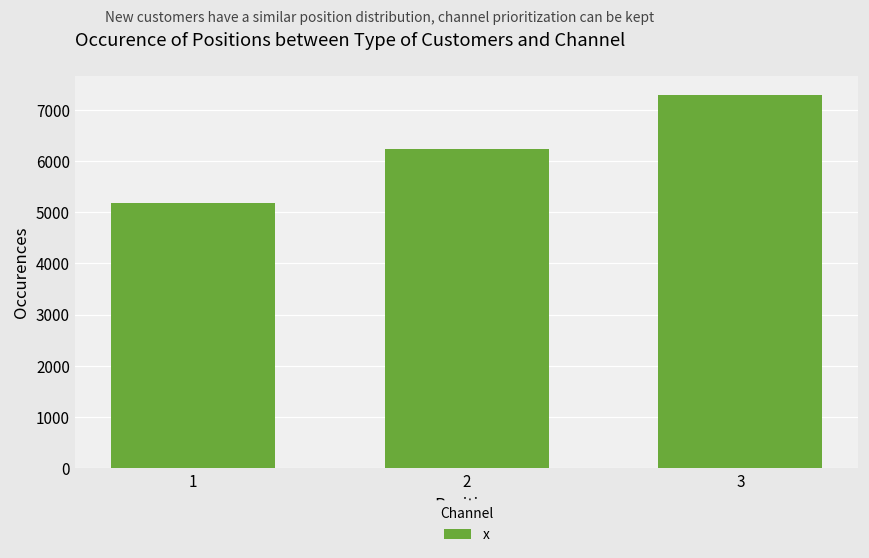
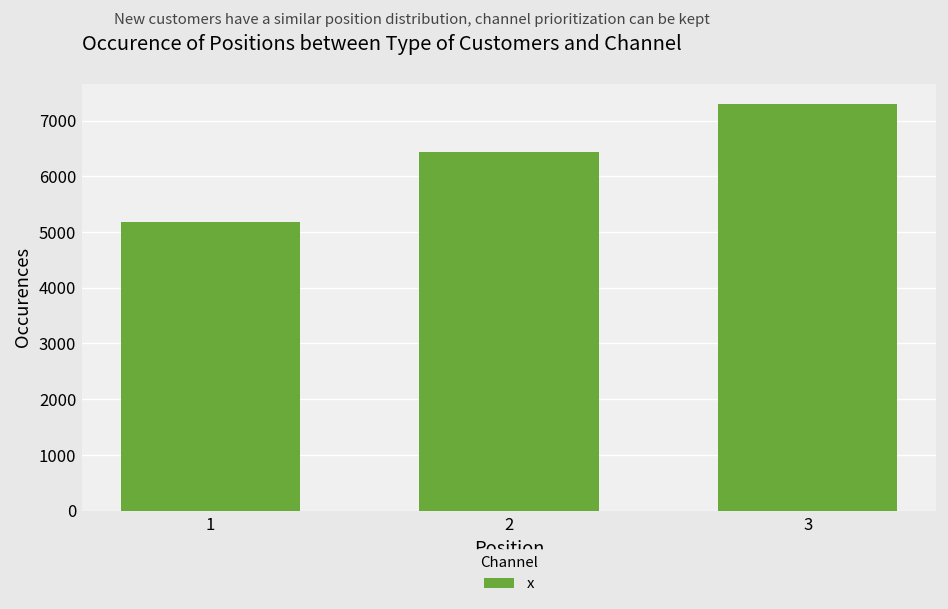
  {
    "1": 5200,
-   "2": 6200,
+   "2": 6400,
    "3": 7300
  }
